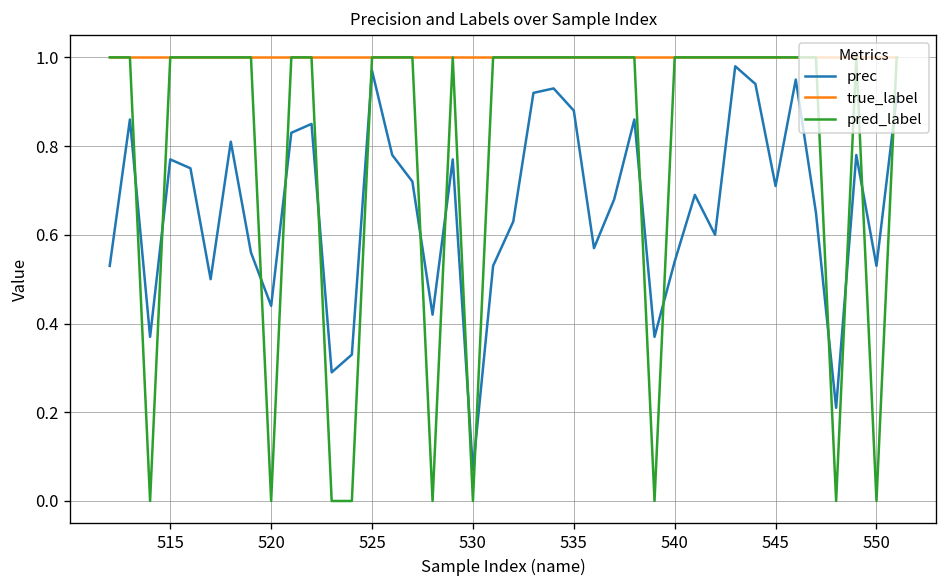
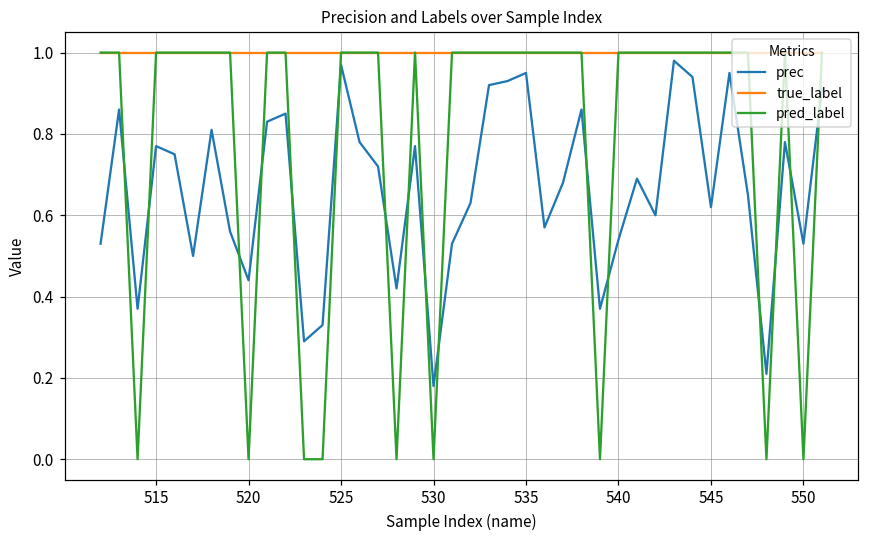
  {
    "prec": {
      "515": 0.77,
      "520": 0.44,
      "525": 0.97,
-     "530": 0.07,
-     "535": 0.88,
+     "530": 0.18,
+     "535": 0.95,
      "540": 0.54,
-     "545": 0.71,
+     "545": 0.62,
      "550": 0.53
    },
    "true_label": {
      "520": 1.00,
      "530": 1.00
    },
    "pred_label": {
      "520": 0.00,
      "530": 0.00,
      "550": 0.00
    }
  }
